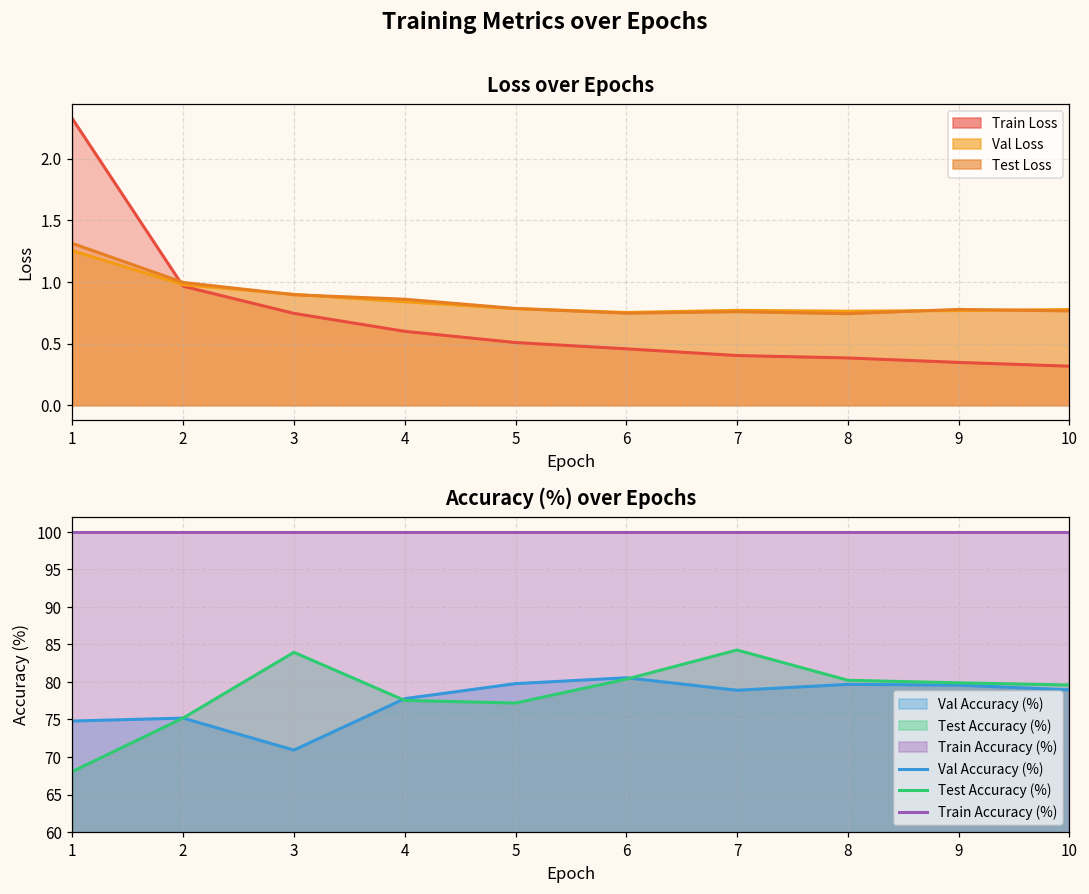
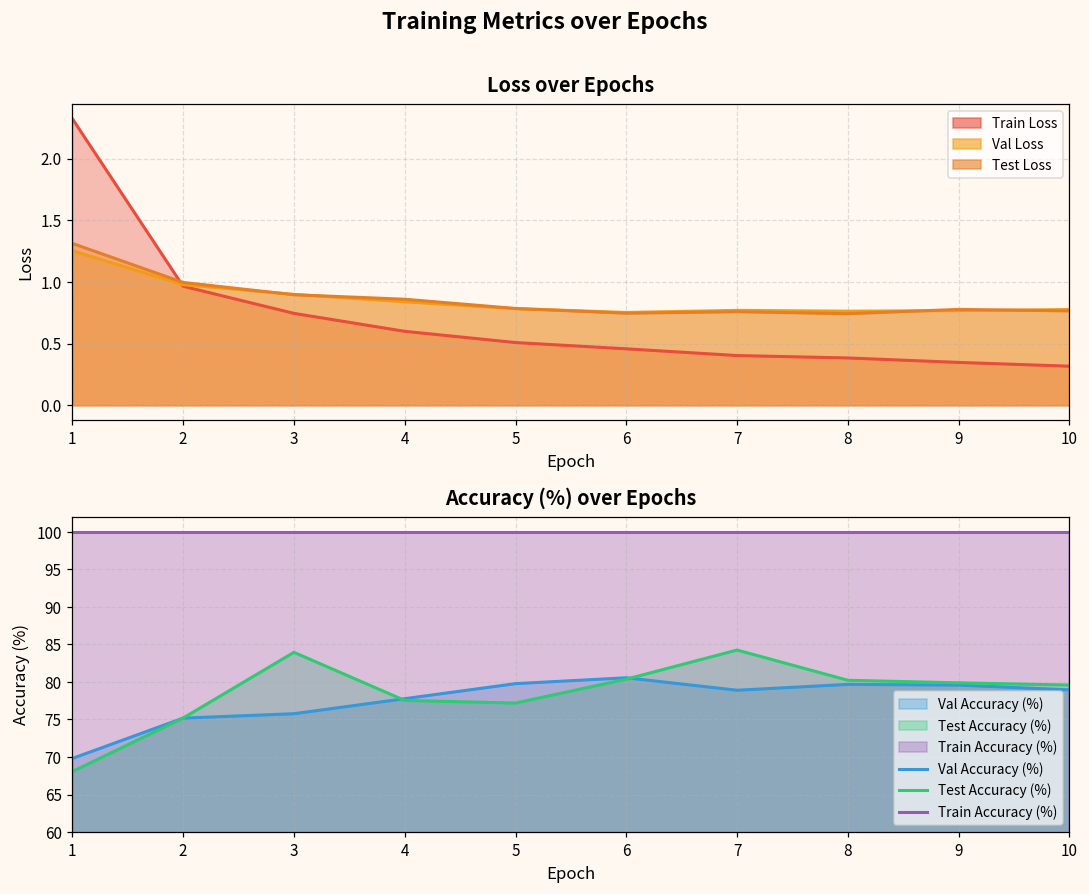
  {
    "Accuracy (%) over Epochs": {
      "Val Accuracy (%)": {
-       "1": 75,
-       "3": 71,
+       "1": 70,
+       "3": 76,
        "5": 80,
        "7": 79,
        "8": 80,
        "10": 79
      },
      "Test Accuracy (%)": {
        "1": 68,
        "3": 84,
        "5": 77,
        "7": 84,
        "8": 80,
        "10": 80
      },
      "Train Accuracy (%)": {
        "1": 100,
        "2": 100,
        "3": 100,
        "4": 100,
        "5": 100,
        "6": 100,
        "7": 100,
        "8": 100,
        "9": 100,
        "10": 100
      }
    }
  }
